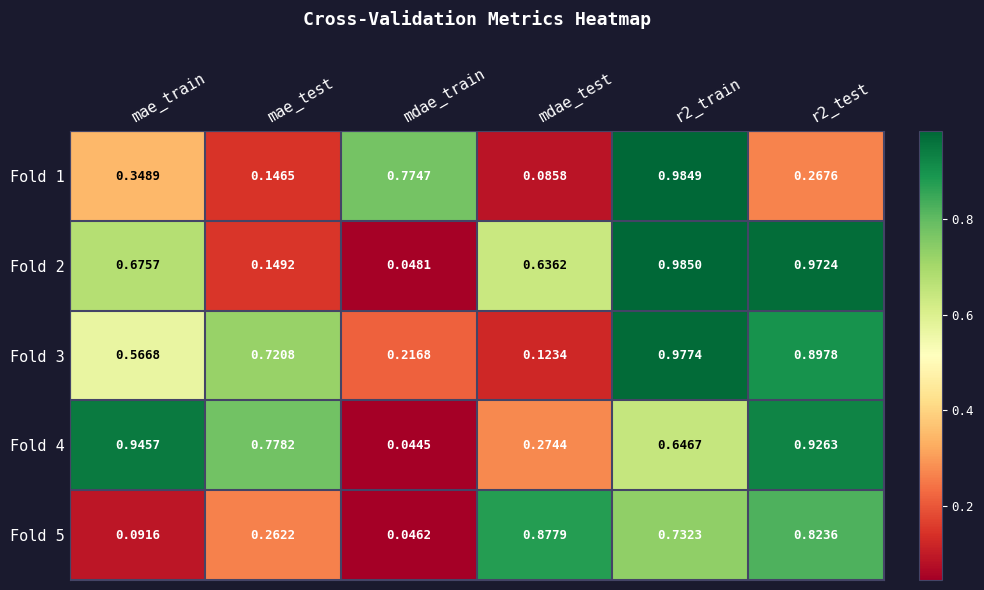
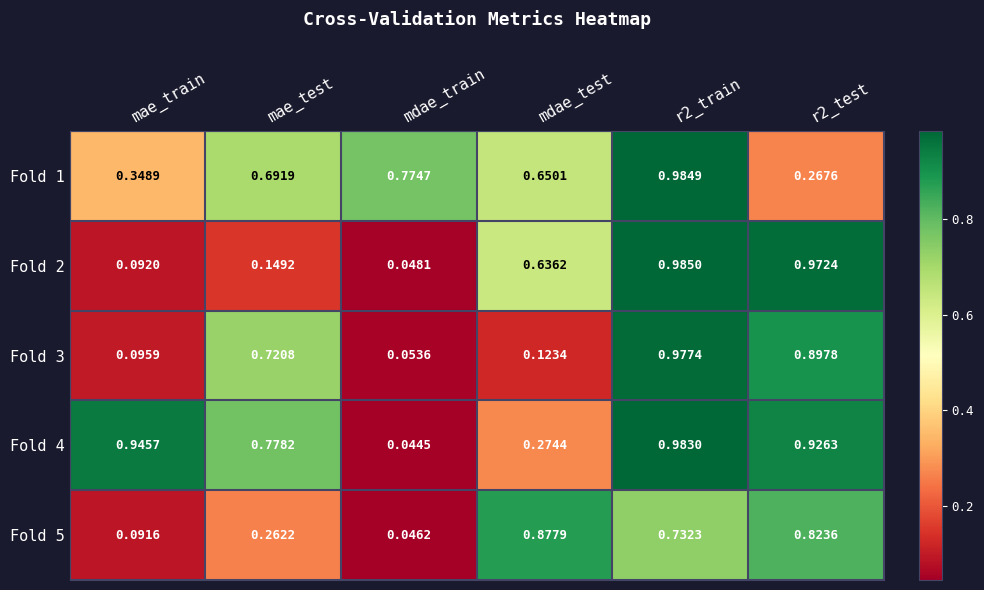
  {
    "Fold 1": {
      "mae_train": 0.3489,
-     "mae_test": 0.1465,
+     "mae_test": 0.6919,
      "mdae_train": 0.7747,
-     "mdae_test": 0.0858,
+     "mdae_test": 0.6501,
      "r2_train": 0.9849,
      "r2_test": 0.2676
    },
    "Fold 2": {
-     "mae_train": 0.6757,
+     "mae_train": 0.0920,
      "mae_test": 0.1492,
      "mdae_train": 0.0481,
      "mdae_test": 0.6362,
      "r2_train": 0.9850,
      "r2_test": 0.9724
    },
    "Fold 3": {
-     "mae_train": 0.5668,
+     "mae_train": 0.0959,
      "mae_test": 0.7208,
-     "mdae_train": 0.2168,
+     "mdae_train": 0.0536,
      "mdae_test": 0.1234,
      "r2_train": 0.9774,
      "r2_test": 0.8978
    },
    "Fold 4": {
      "mae_train": 0.9457,
      "mae_test": 0.7782,
      "mdae_train": 0.0445,
      "mdae_test": 0.2744,
-     "r2_train": 0.6467,
+     "r2_train": 0.9830,
      "r2_test": 0.9263
    },
    "Fold 5": {
      "mae_train": 0.0916,
      "mae_test": 0.2622,
      "mdae_train": 0.0462,
      "mdae_test": 0.8779,
      "r2_train": 0.7323,
      "r2_test": 0.8236
    }
  }
